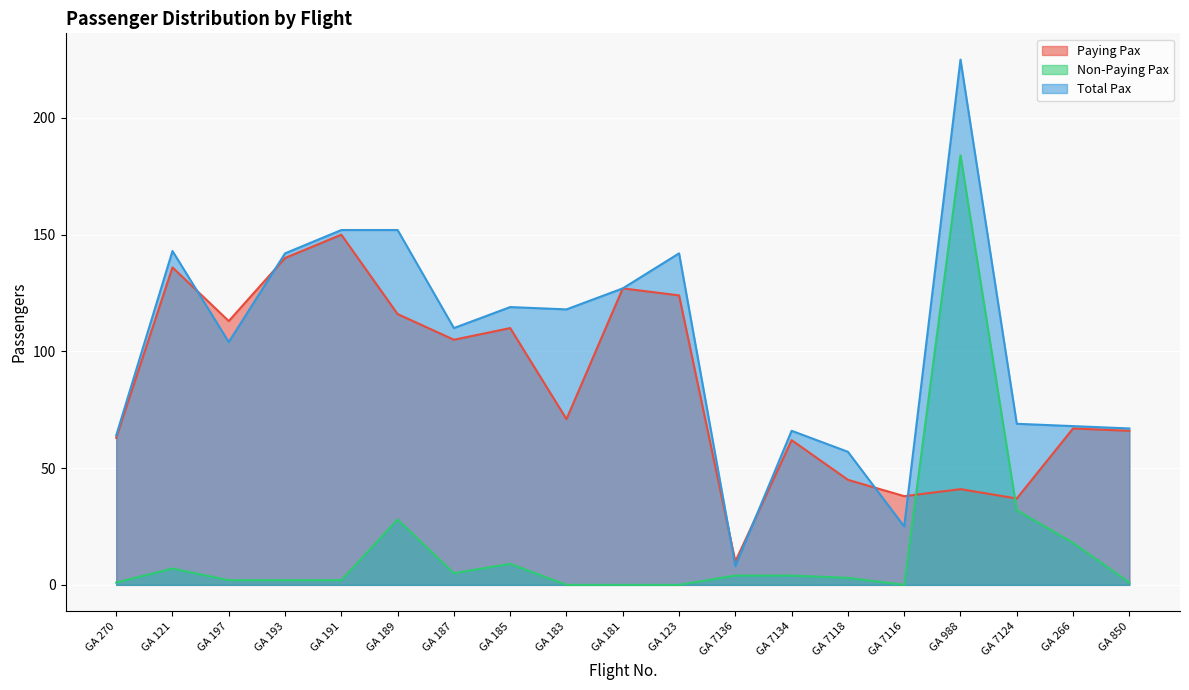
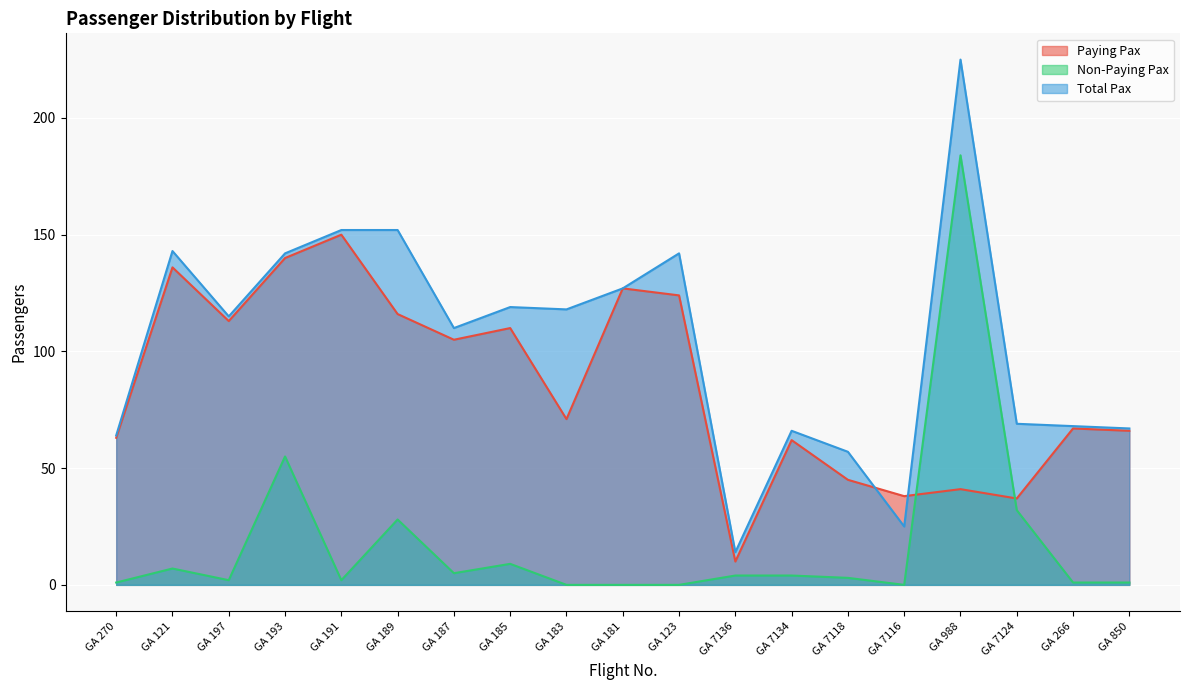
  {
    "Paying Pax": {
      "GA 121": 136,
      "GA 197": 113,
      "GA 193": 140,
      "GA 191": 150,
      "GA 189": 116,
      "GA 187": 105,
      "GA 185": 110,
      "GA 183": 71,
      "GA 123": 124,
      "GA 7136": 10,
      "GA 7134": 62,
      "GA 7118": 45,
      "GA 7116": 38,
      "GA 988": 41,
      "GA 7124": 37
    },
    "Non-Paying Pax": {
      "GA 270": 1,
      "GA 121": 7,
      "GA 197": 2,
-     "GA 193": 2,
+     "GA 193": 55,
      "GA 191": 2,
      "GA 189": 28,
      "GA 187": 5,
      "GA 185": 9,
      "GA 183": 0,
      "GA 181": 0,
      "GA 123": 0,
      "GA 7136": 4,
      "GA 7134": 4,
      "GA 7118": 3,
      "GA 7116": 0,
      "GA 988": 184,
      "GA 7124": 32,
-     "GA 266": 18,
+     "GA 266": 1,
      "GA 850": 1
    },
    "Total Pax": {
      "GA 121": 143,
-     "GA 197": 104,
+     "GA 197": 115,
      "GA 193": 142,
      "GA 191": 152,
      "GA 189": 152,
      "GA 187": 110,
      "GA 185": 119,
      "GA 183": 118,
      "GA 123": 142,
-     "GA 7136": 8,
+     "GA 7136": 14,
      "GA 7134": 66,
      "GA 7118": 57,
      "GA 7116": 25,
      "GA 988": 225,
      "GA 7124": 69
    }
  }
